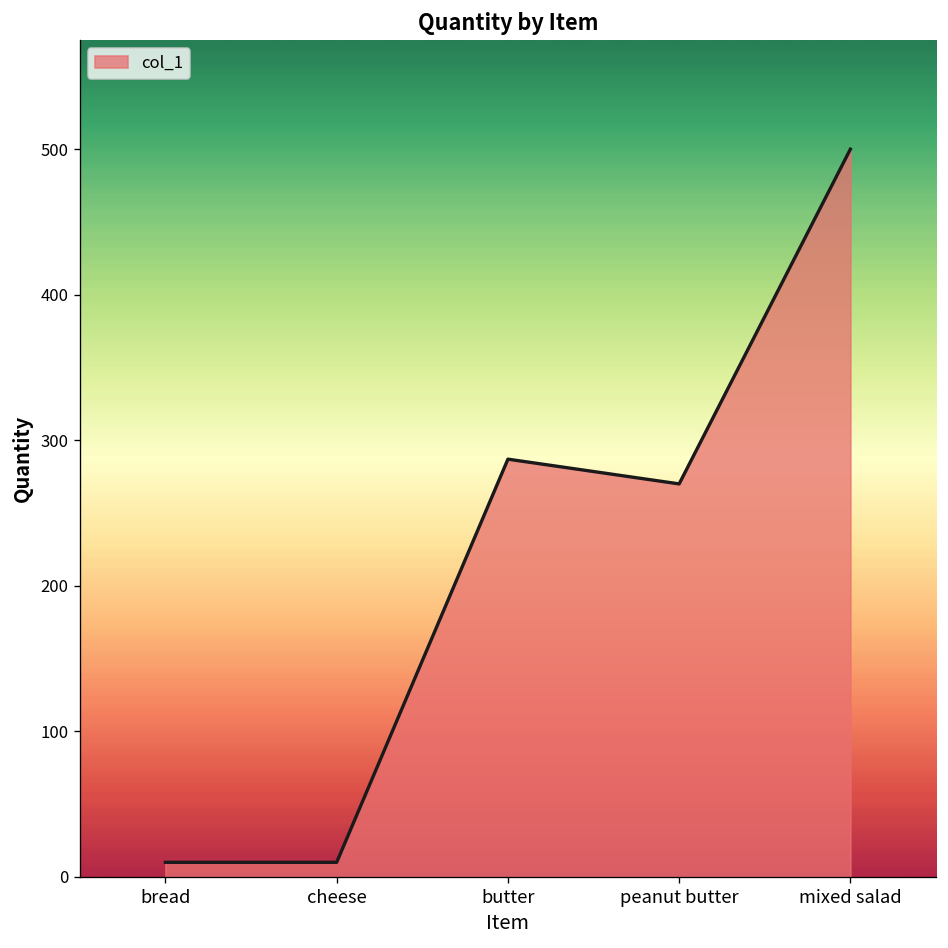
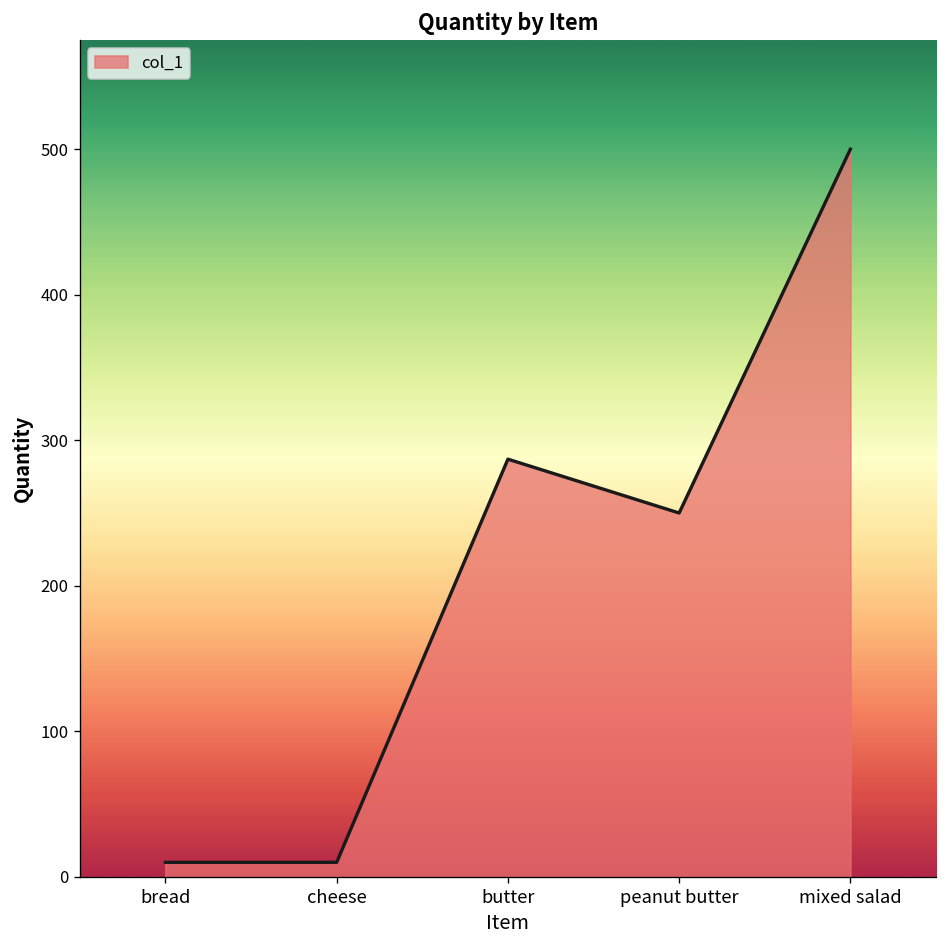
  {
    "bread": 10,
    "cheese": 10,
    "butter": 287,
-   "peanut butter": 270,
+   "peanut butter": 250,
    "mixed salad": 500
  }
